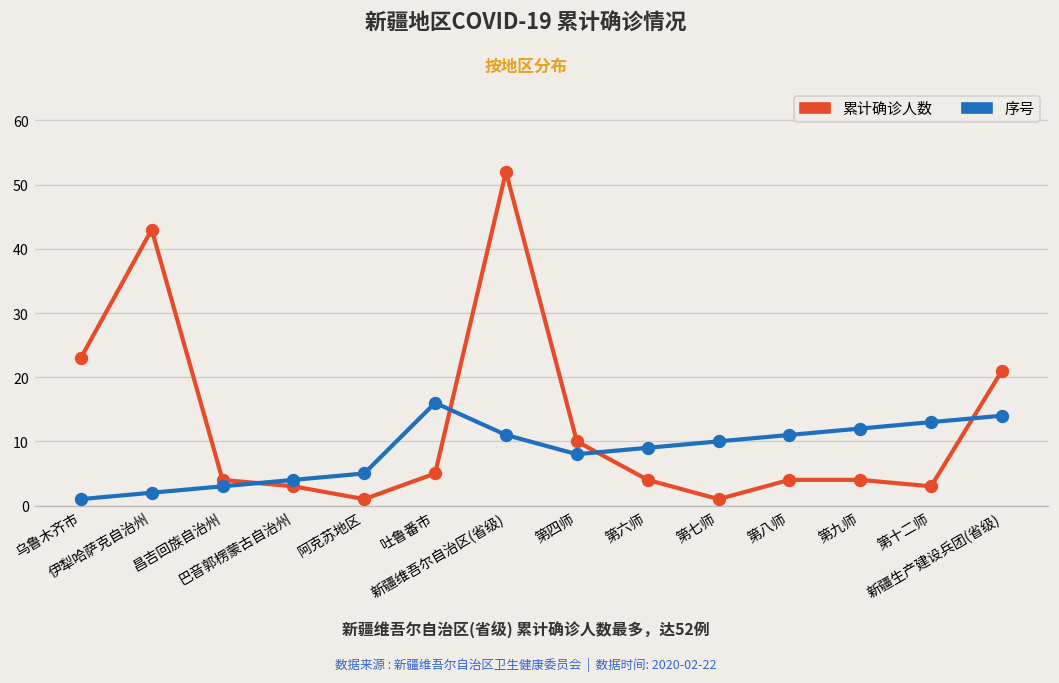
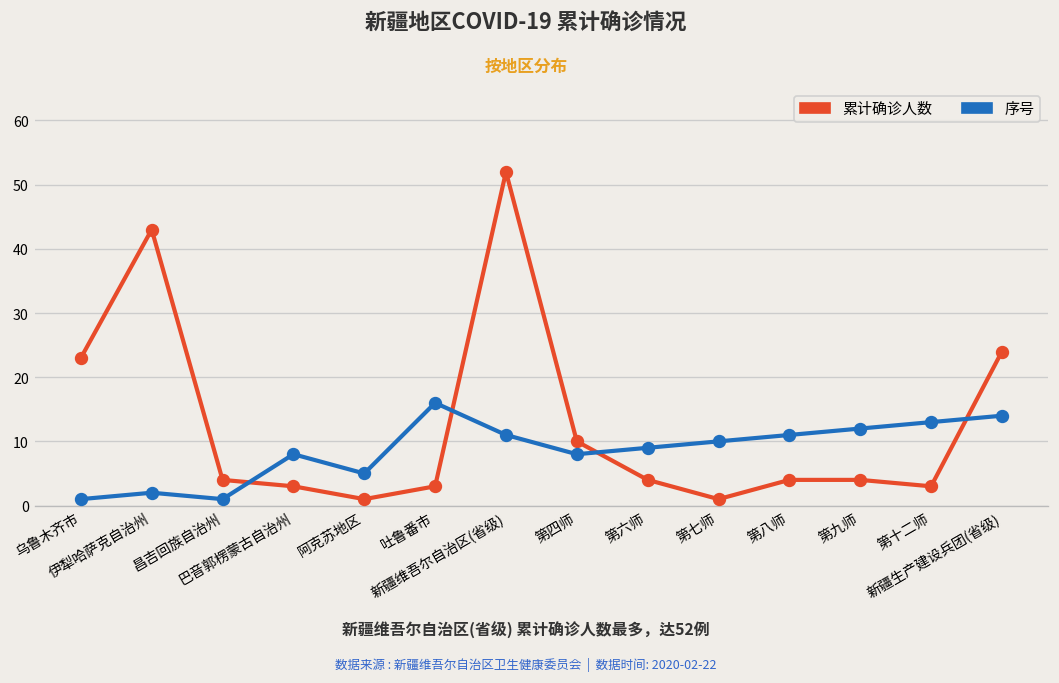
  {
    "累计确诊人数": {
      "乌鲁木齐市": 23,
      "伊犁哈萨克自治州": 43,
      "昌吉回族自治州": 4,
      "巴音郭楞蒙古自治州": 3,
      "阿克苏地区": 1,
-     "吐鲁番市": 5,
+     "吐鲁番市": 3,
      "新疆维吾尔自治区(省级)": 52,
      "第四师": 10,
      "第六师": 4,
      "第七师": 1,
      "第八师": 4,
      "第九师": 4,
      "第十二师": 3,
-     "新疆生产建设兵团(省级)": 21
+     "新疆生产建设兵团(省级)": 24
    },
    "序号": {
      "乌鲁木齐市": 1,
      "伊犁哈萨克自治州": 2,
-     "昌吉回族自治州": 3,
-     "巴音郭楞蒙古自治州": 4,
+     "昌吉回族自治州": 1,
+     "巴音郭楞蒙古自治州": 8,
      "阿克苏地区": 5,
      "吐鲁番市": 16,
      "新疆维吾尔自治区(省级)": 11,
      "第四师": 8,
      "第六师": 9,
      "第七师": 10,
      "第八师": 11,
      "第九师": 12,
      "第十二师": 13,
      "新疆生产建设兵团(省级)": 14
    }
  }
